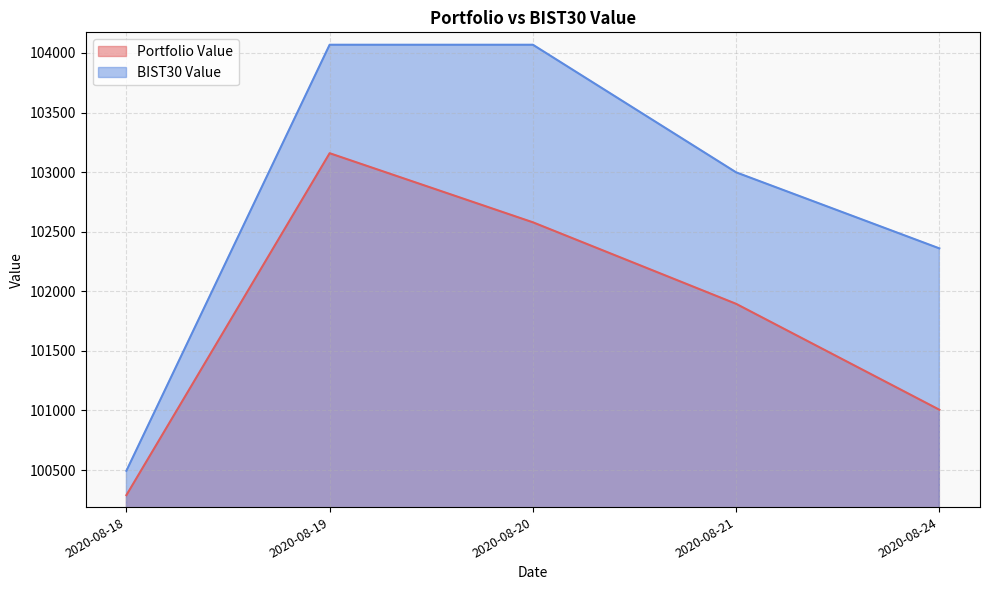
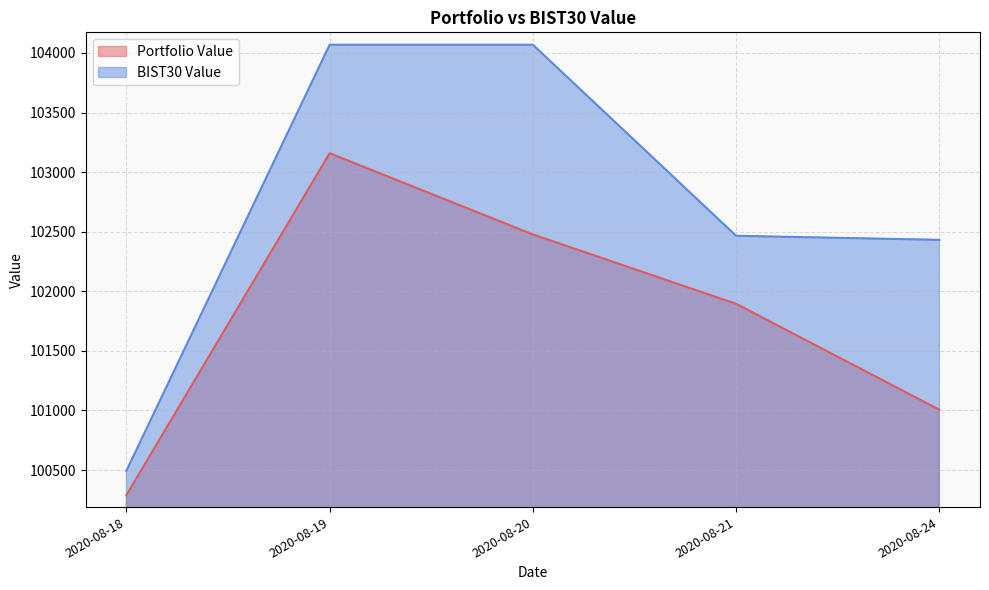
  {
    "Portfolio Value": {
      "2020-08-18": 100290,
      "2020-08-19": 103160,
-     "2020-08-20": 102580,
+     "2020-08-20": 102480,
      "2020-08-21": 101890,
      "2020-08-24": 101010
    },
    "BIST30 Value": {
      "2020-08-18": 100490,
      "2020-08-19": 104070,
      "2020-08-20": 104070,
-     "2020-08-21": 103000,
-     "2020-08-24": 102360
+     "2020-08-21": 102470,
+     "2020-08-24": 102430
    }
  }
